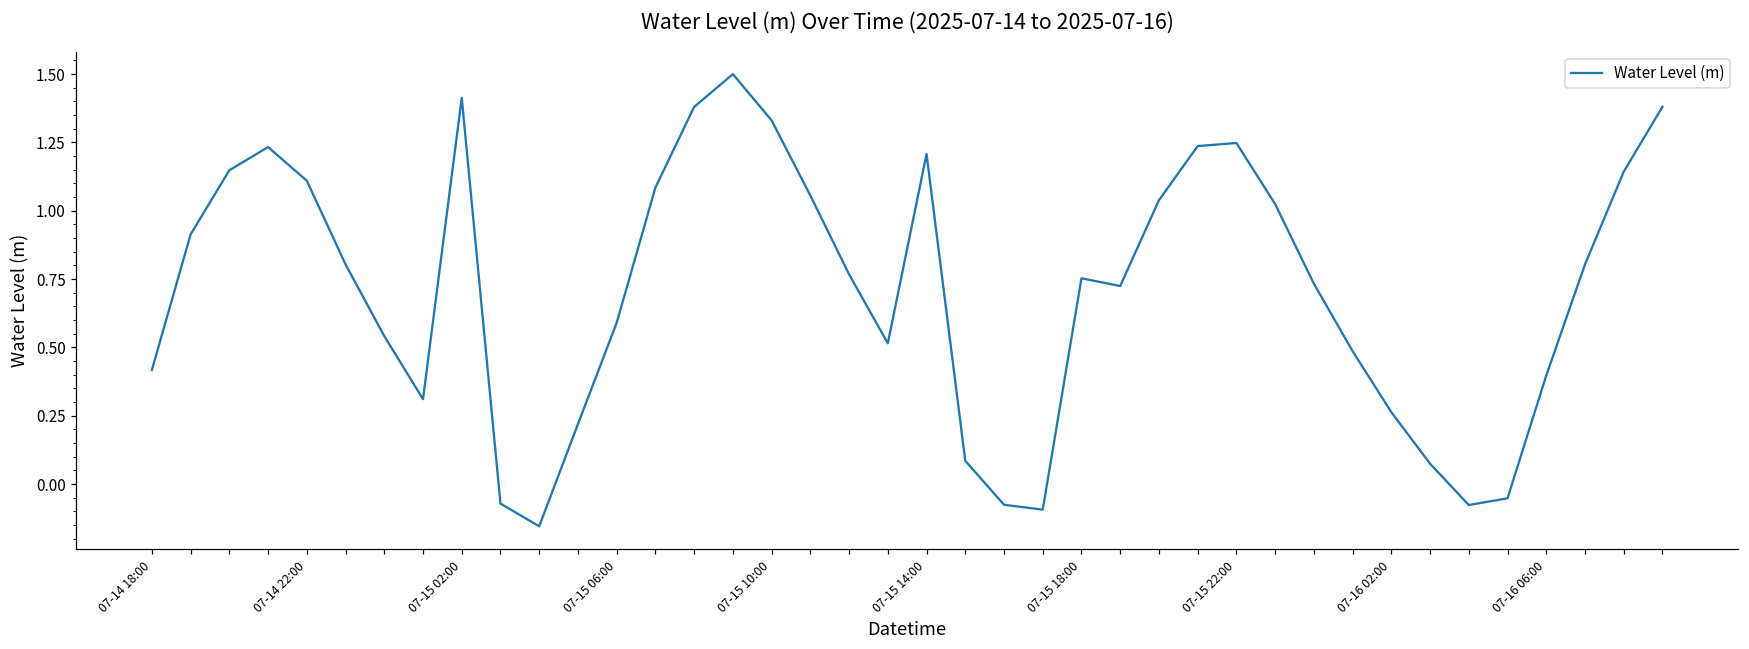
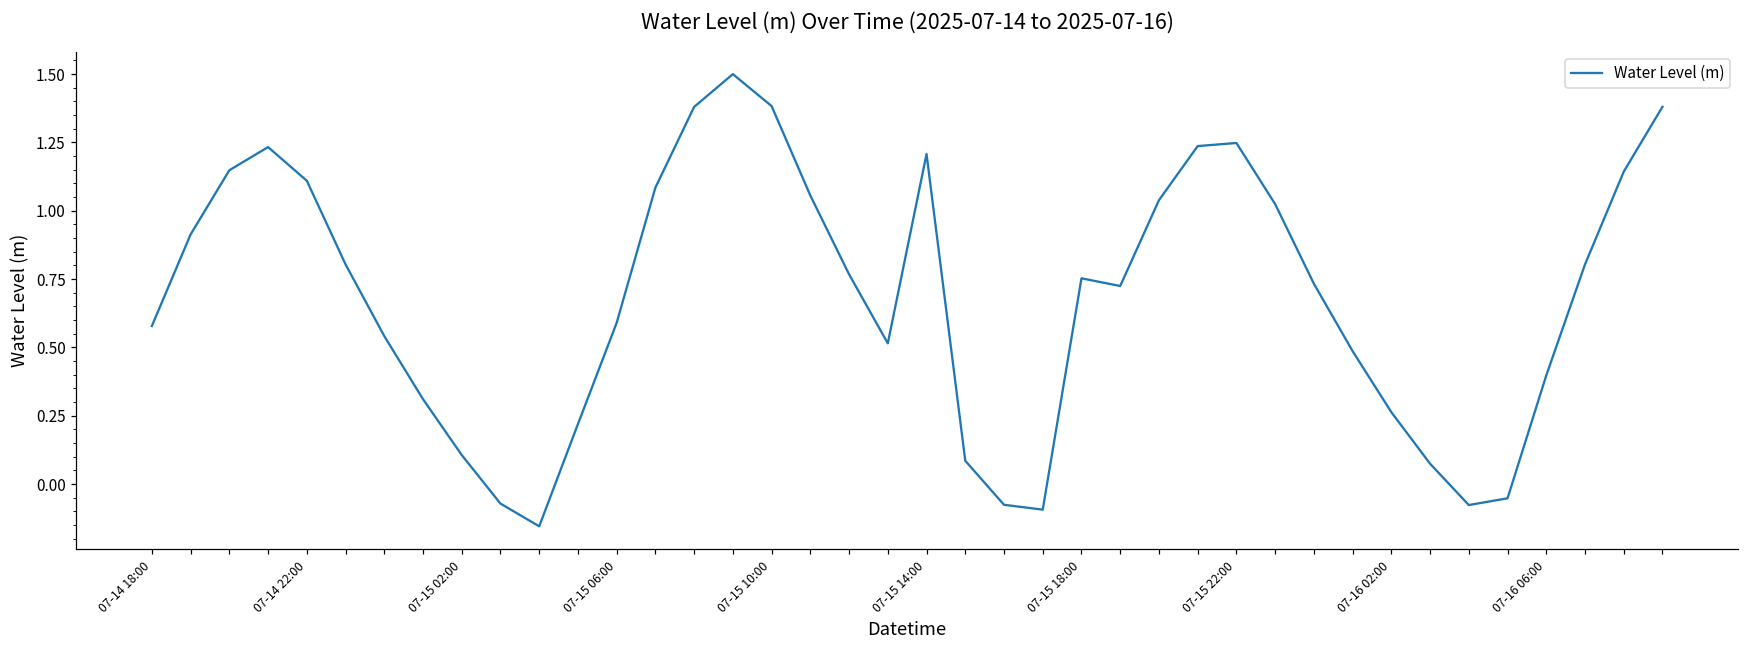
  {
-   "07-14 18:00": 0.42,
+   "07-14 18:00": 0.58,
    "07-14 22:00": 1.11,
-   "07-15 02:00": 1.41,
+   "07-15 02:00": 0.11,
    "07-15 06:00": 0.59,
-   "07-15 10:00": 1.33,
+   "07-15 10:00": 1.38,
    "07-15 14:00": 1.21,
    "07-15 18:00": 0.75,
    "07-15 22:00": 1.25,
    "07-16 02:00": 0.26,
    "07-16 06:00": 0.40
  }
